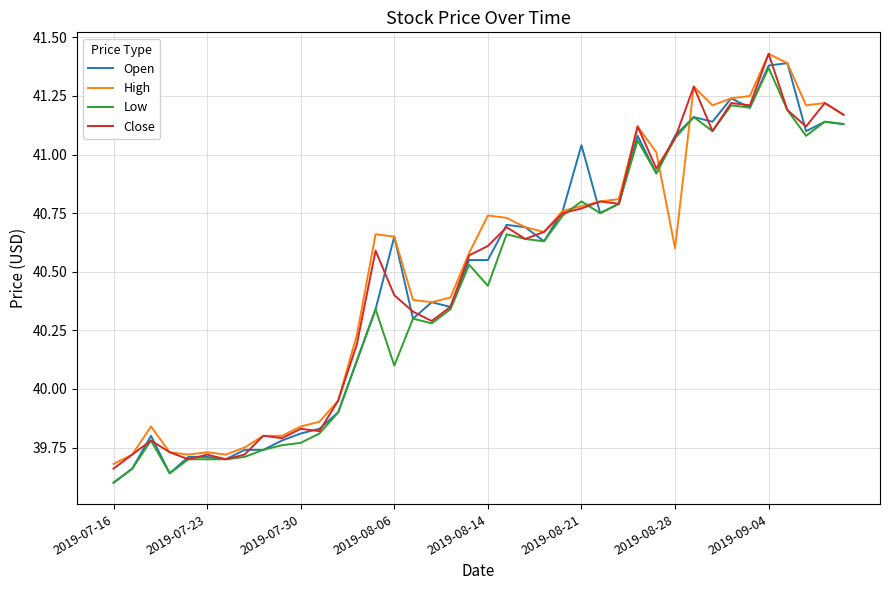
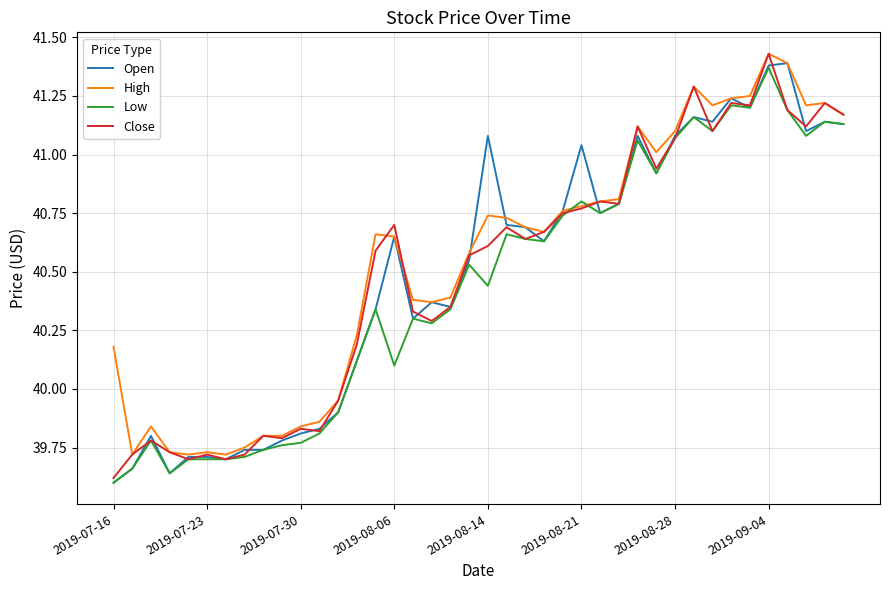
  {
    "Open": {
      "2019-07-30": 39.81,
-     "2019-08-14": 40.55,
+     "2019-08-14": 41.08,
      "2019-08-21": 41.04
    },
    "High": {
-     "2019-07-16": 39.68,
+     "2019-07-16": 40.18,
      "2019-08-14": 40.74,
-     "2019-08-28": 40.6
+     "2019-08-28": 41.1
    },
    "Low": {
      "2019-07-30": 39.77,
      "2019-08-06": 40.10,
      "2019-08-14": 40.44,
      "2019-08-21": 40.80
    },
    "Close": {
-     "2019-07-16": 39.66,
-     "2019-08-06": 40.4,
+     "2019-07-16": 39.62,
+     "2019-08-06": 40.7,
      "2019-08-14": 40.61
    }
  }
